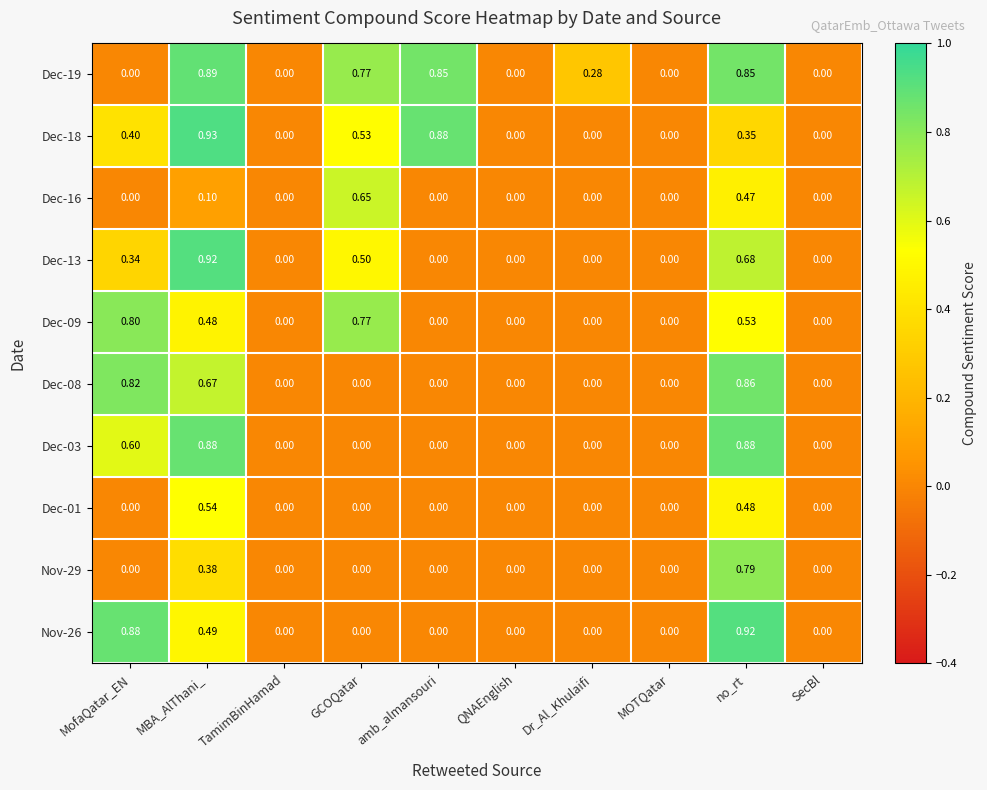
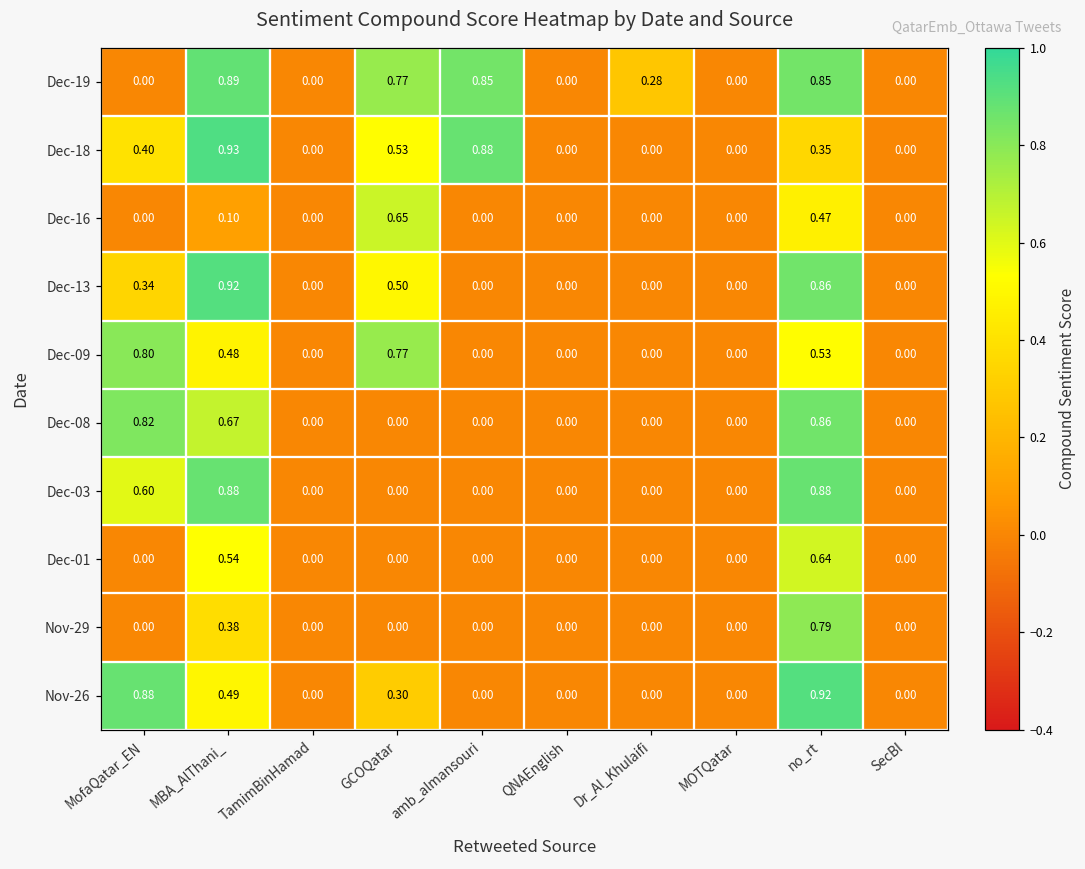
  {
    "Dec-19": {
      "MofaQatar_EN": 0.00,
      "MBA_AlThani_": 0.89,
      "TamimBinHamad": 0.00,
      "GCOQatar": 0.77,
      "amb_almansouri": 0.85,
      "QNAEnglish": 0.00,
      "Dr_Al_Khulaifi": 0.28,
      "MOTQatar": 0.00,
      "no_rt": 0.85,
      "SecBl": 0.00
    },
    "Dec-18": {
      "MofaQatar_EN": 0.40,
      "MBA_AlThani_": 0.93,
      "TamimBinHamad": 0.00,
      "GCOQatar": 0.53,
      "amb_almansouri": 0.88,
      "QNAEnglish": 0.00,
      "Dr_Al_Khulaifi": 0.00,
      "MOTQatar": 0.00,
      "no_rt": 0.35,
      "SecBl": 0.00
    },
    "Dec-16": {
      "MofaQatar_EN": 0.00,
      "MBA_AlThani_": 0.10,
      "TamimBinHamad": 0.00,
      "GCOQatar": 0.65,
      "amb_almansouri": 0.00,
      "QNAEnglish": 0.00,
      "Dr_Al_Khulaifi": 0.00,
      "MOTQatar": 0.00,
      "no_rt": 0.47,
      "SecBl": 0.00
    },
    "Dec-13": {
      "MofaQatar_EN": 0.34,
      "MBA_AlThani_": 0.92,
      "TamimBinHamad": 0.00,
      "GCOQatar": 0.50,
      "amb_almansouri": 0.00,
      "QNAEnglish": 0.00,
      "Dr_Al_Khulaifi": 0.00,
      "MOTQatar": 0.00,
-     "no_rt": 0.68,
+     "no_rt": 0.86,
      "SecBl": 0.00
    },
    "Dec-09": {
      "MofaQatar_EN": 0.80,
      "MBA_AlThani_": 0.48,
      "TamimBinHamad": 0.00,
      "GCOQatar": 0.77,
      "amb_almansouri": 0.00,
      "QNAEnglish": 0.00,
      "Dr_Al_Khulaifi": 0.00,
      "MOTQatar": 0.00,
      "no_rt": 0.53,
      "SecBl": 0.00
    },
    "Dec-08": {
      "MofaQatar_EN": 0.82,
      "MBA_AlThani_": 0.67,
      "TamimBinHamad": 0.00,
      "GCOQatar": 0.00,
      "amb_almansouri": 0.00,
      "QNAEnglish": 0.00,
      "Dr_Al_Khulaifi": 0.00,
      "MOTQatar": 0.00,
      "no_rt": 0.86,
      "SecBl": 0.00
    },
    "Dec-03": {
      "MofaQatar_EN": 0.60,
      "MBA_AlThani_": 0.88,
      "TamimBinHamad": 0.00,
      "GCOQatar": 0.00,
      "amb_almansouri": 0.00,
      "QNAEnglish": 0.00,
      "Dr_Al_Khulaifi": 0.00,
      "MOTQatar": 0.00,
      "no_rt": 0.88,
      "SecBl": 0.00
    },
    "Dec-01": {
      "MofaQatar_EN": 0.00,
      "MBA_AlThani_": 0.54,
      "TamimBinHamad": 0.00,
      "GCOQatar": 0.00,
      "amb_almansouri": 0.00,
      "QNAEnglish": 0.00,
      "Dr_Al_Khulaifi": 0.00,
      "MOTQatar": 0.00,
-     "no_rt": 0.48,
+     "no_rt": 0.64,
      "SecBl": 0.00
    },
    "Nov-29": {
      "MofaQatar_EN": 0.00,
      "MBA_AlThani_": 0.38,
      "TamimBinHamad": 0.00,
      "GCOQatar": 0.00,
      "amb_almansouri": 0.00,
      "QNAEnglish": 0.00,
      "Dr_Al_Khulaifi": 0.00,
      "MOTQatar": 0.00,
      "no_rt": 0.79,
      "SecBl": 0.00
    },
    "Nov-26": {
      "MofaQatar_EN": 0.88,
      "MBA_AlThani_": 0.49,
      "TamimBinHamad": 0.00,
-     "GCOQatar": 0.00,
+     "GCOQatar": 0.30,
      "amb_almansouri": 0.00,
      "QNAEnglish": 0.00,
      "Dr_Al_Khulaifi": 0.00,
      "MOTQatar": 0.00,
      "no_rt": 0.92,
      "SecBl": 0.00
    }
  }
